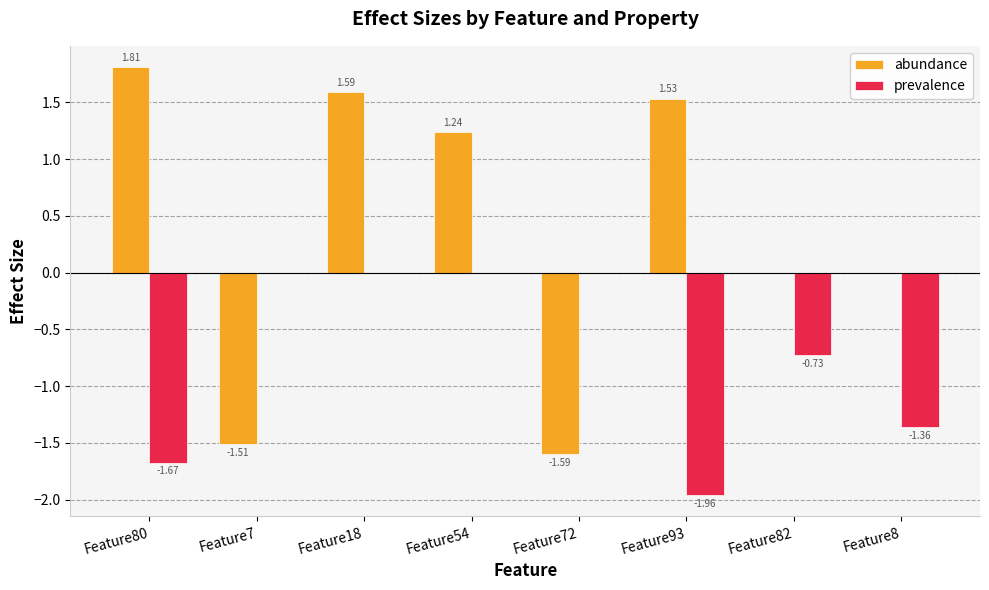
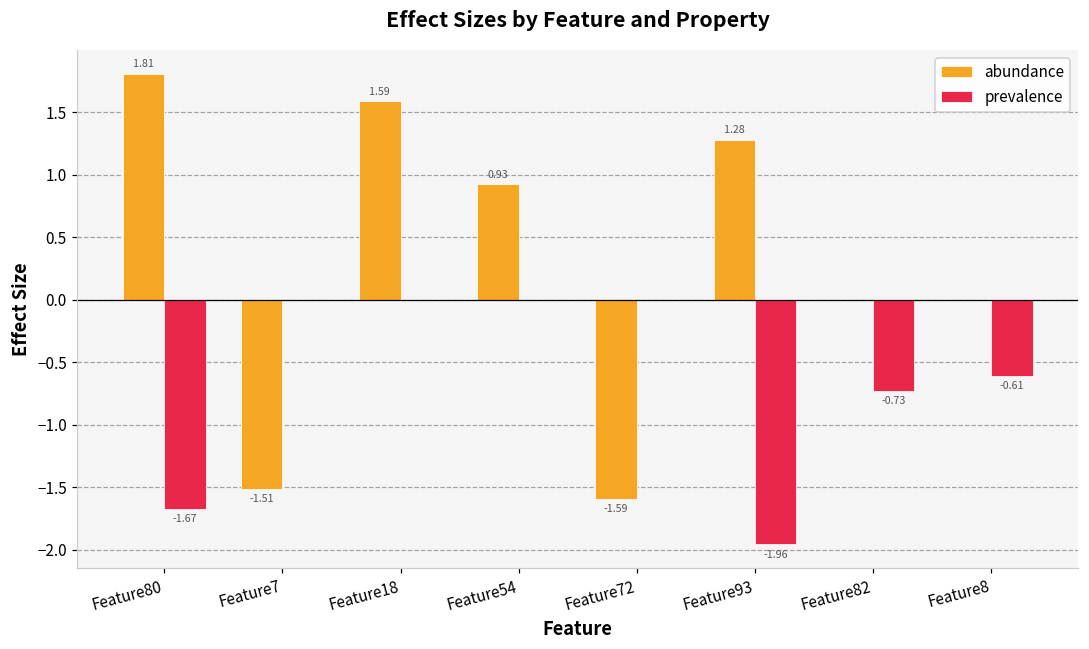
  {
    "abundance": {
      "Feature80": 1.81,
      "Feature7": -1.51,
      "Feature18": 1.59,
-     "Feature54": 1.24,
+     "Feature54": 0.93,
      "Feature72": -1.59,
-     "Feature93": 1.53
+     "Feature93": 1.28
    },
    "prevalence": {
      "Feature80": -1.67,
      "Feature93": -1.96,
      "Feature82": -0.73,
-     "Feature8": -1.36
+     "Feature8": -0.61
    }
  }
